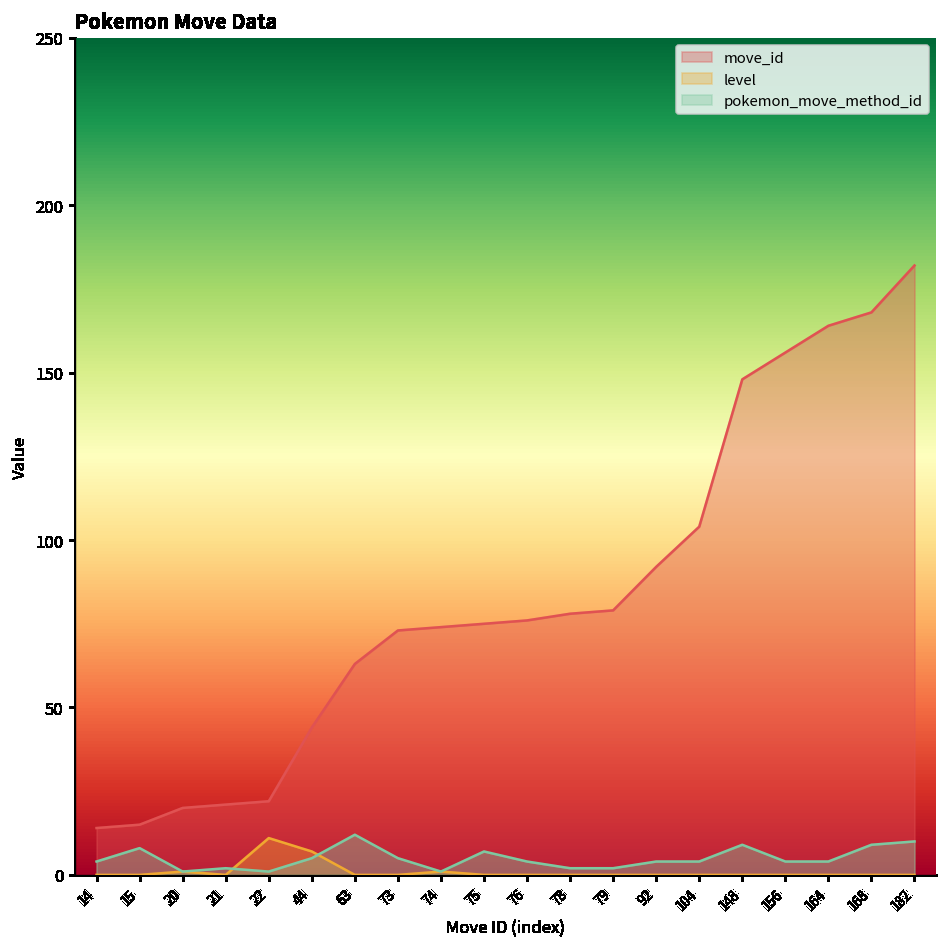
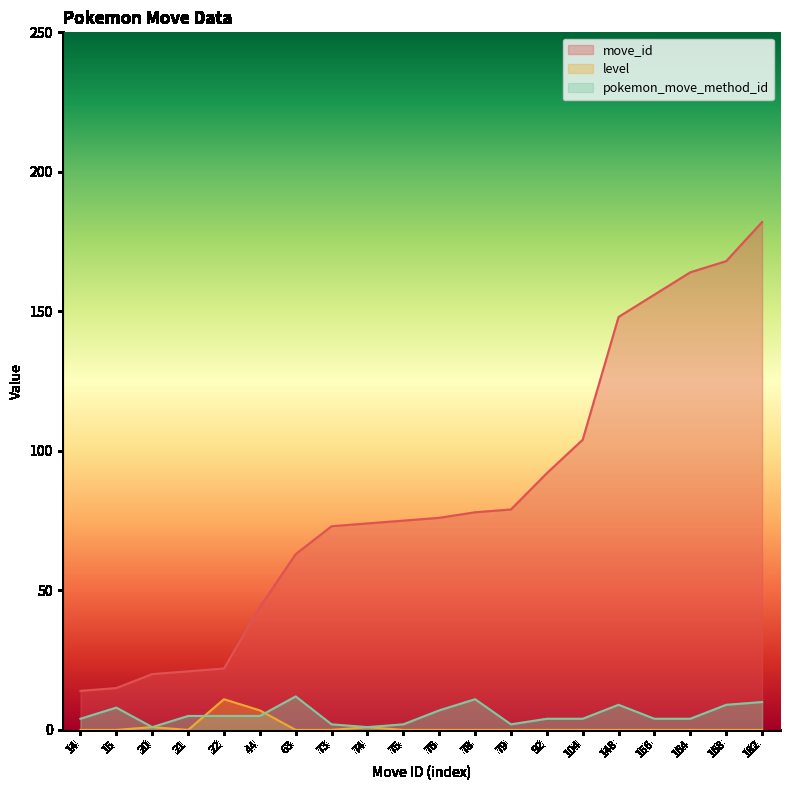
  {
    "pokemon_move_method_id": {
      "14": 4,
      "15": 8,
-     "21": 2,
-     "22": 1,
+     "21": 5,
+     "22": 5,
      "44": 5,
      "63": 12,
-     "73": 5,
-     "75": 7,
-     "76": 4,
-     "78": 2,
+     "73": 2,
+     "75": 2,
+     "76": 7,
+     "78": 11,
      "79": 2,
      "92": 4,
      "104": 4,
      "148": 9,
      "156": 4,
      "164": 4,
      "168": 9,
      "182": 10
    }
  }
